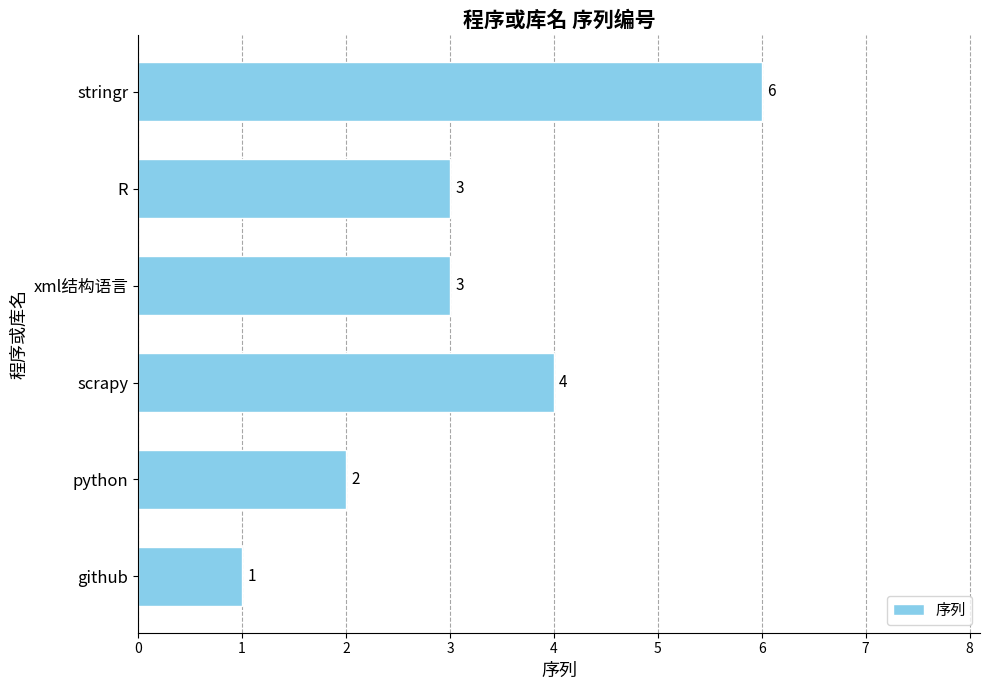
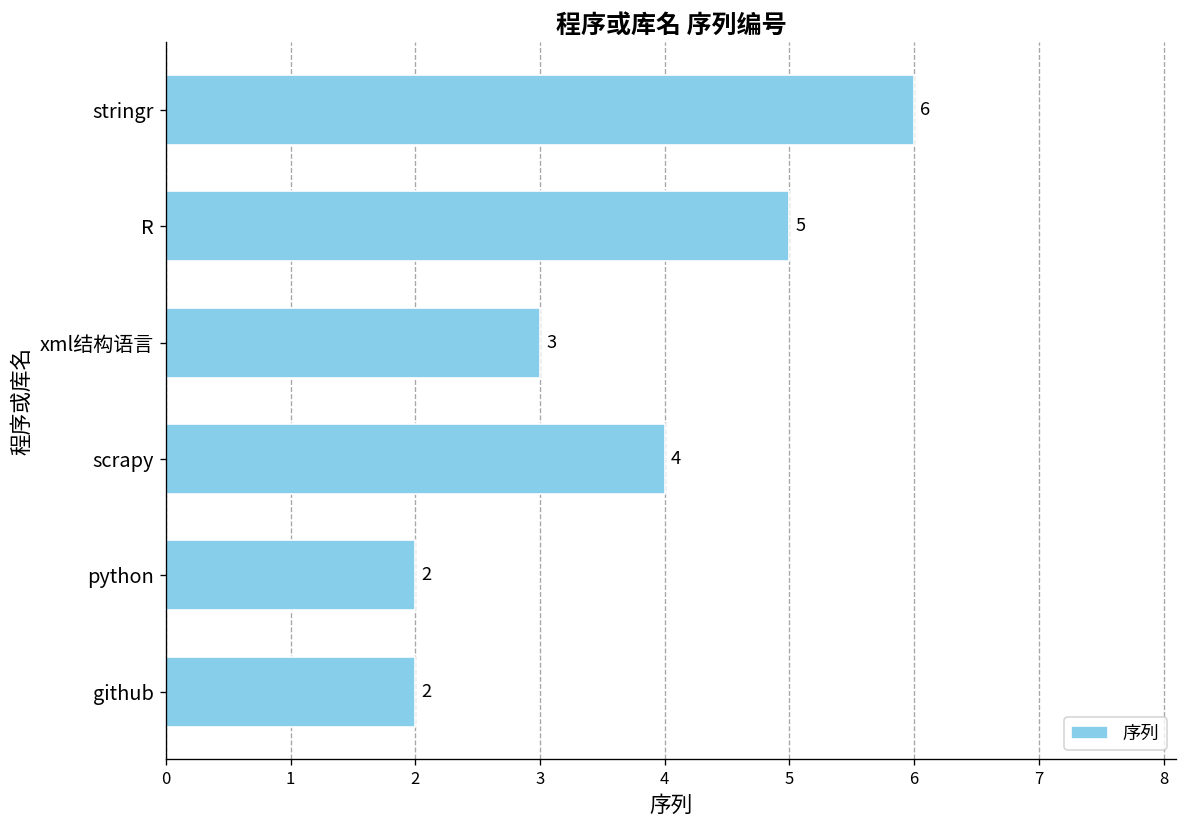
  {
    "stringr": 6,
-   "R": 3,
+   "R": 5,
    "xml结构语言": 3,
    "scrapy": 4,
    "python": 2,
-   "github": 1
+   "github": 2
  }
